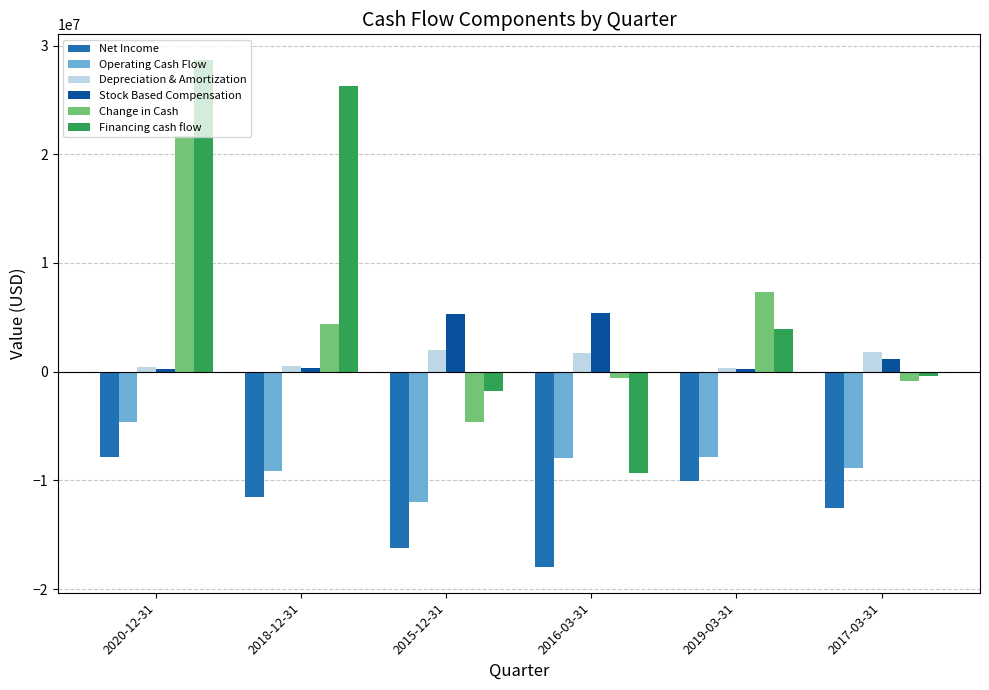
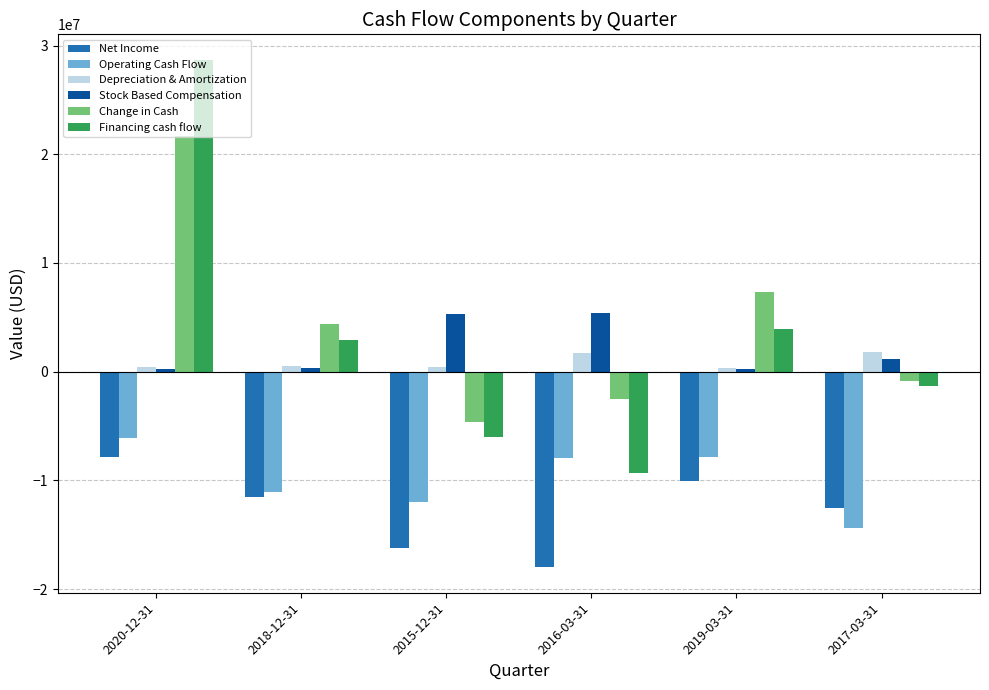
  {
    "Operating Cash Flow": {
-     "2020-12-31": -4600000,
-     "2018-12-31": -9200000,
+     "2020-12-31": -6100000,
+     "2018-12-31": -11100000,
      "2015-12-31": -12000000,
      "2016-03-31": -8000000,
      "2019-03-31": -7800000,
-     "2017-03-31": -8800000
+     "2017-03-31": -14400000
    },
    "Depreciation & Amortization": {
      "2020-12-31": 400000,
      "2018-12-31": 500000,
-     "2015-12-31": 2000000,
+     "2015-12-31": 400000,
      "2016-03-31": 1800000,
      "2019-03-31": 400000,
      "2017-03-31": 1800000
    },
    "Change in Cash": {
      "2018-12-31": 4400000,
      "2015-12-31": -4600000,
-     "2016-03-31": -600000,
+     "2016-03-31": -2600000,
      "2019-03-31": 7300000,
      "2017-03-31": -900000
    },
    "Financing cash flow": {
-     "2018-12-31": 26300000,
-     "2015-12-31": -1800000,
+     "2018-12-31": 2900000,
+     "2015-12-31": -6000000,
      "2016-03-31": -9300000,
      "2019-03-31": 3900000,
-     "2017-03-31": -400000
+     "2017-03-31": -1300000
    }
  }
